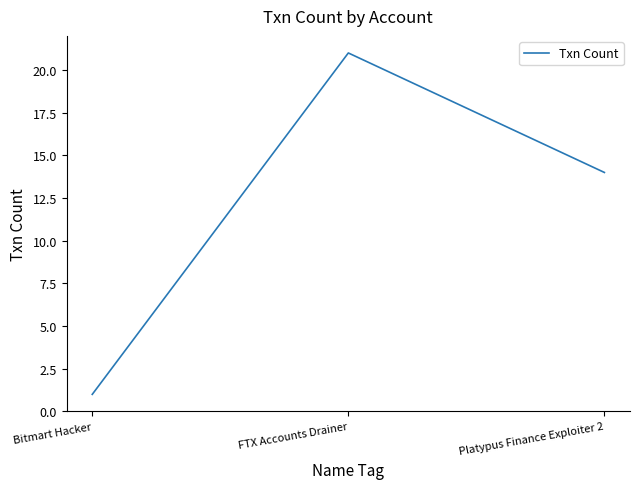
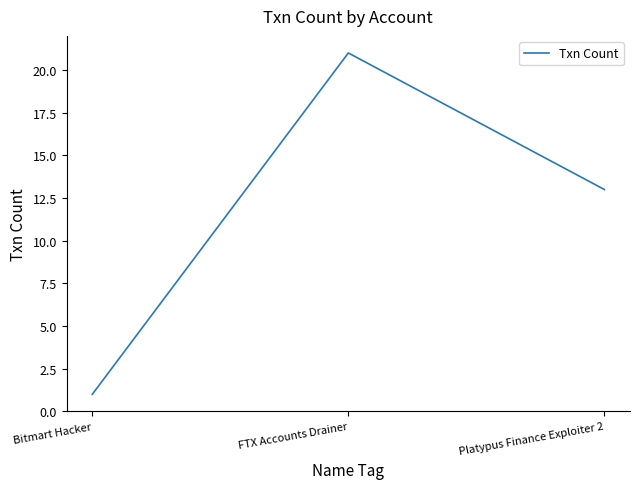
  {
    "Bitmart Hacker": 1,
    "FTX Accounts Drainer": 21,
-   "Platypus Finance Exploiter 2": 14
+   "Platypus Finance Exploiter 2": 13
  }
